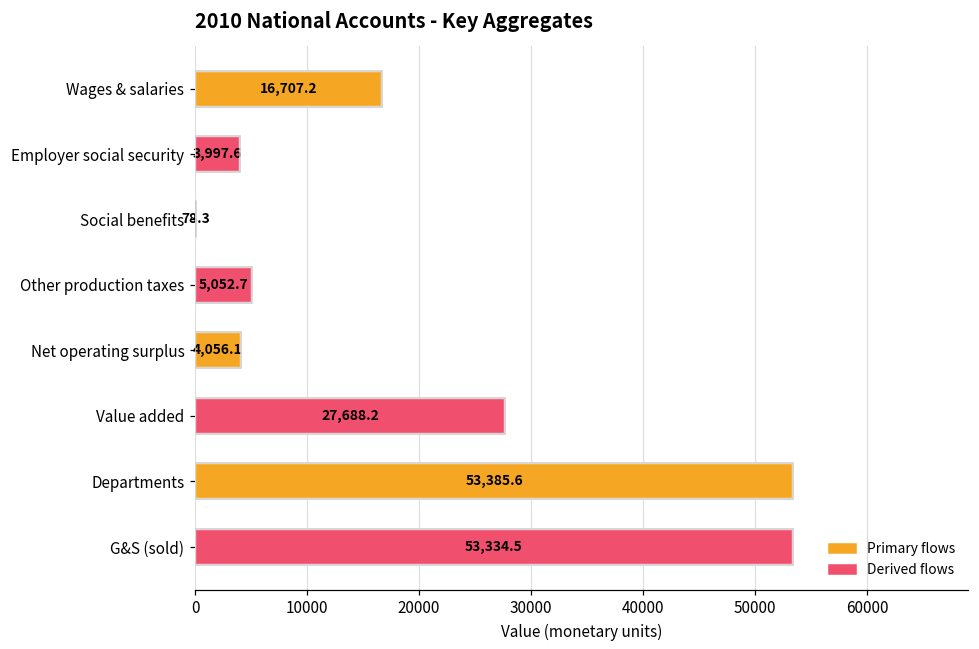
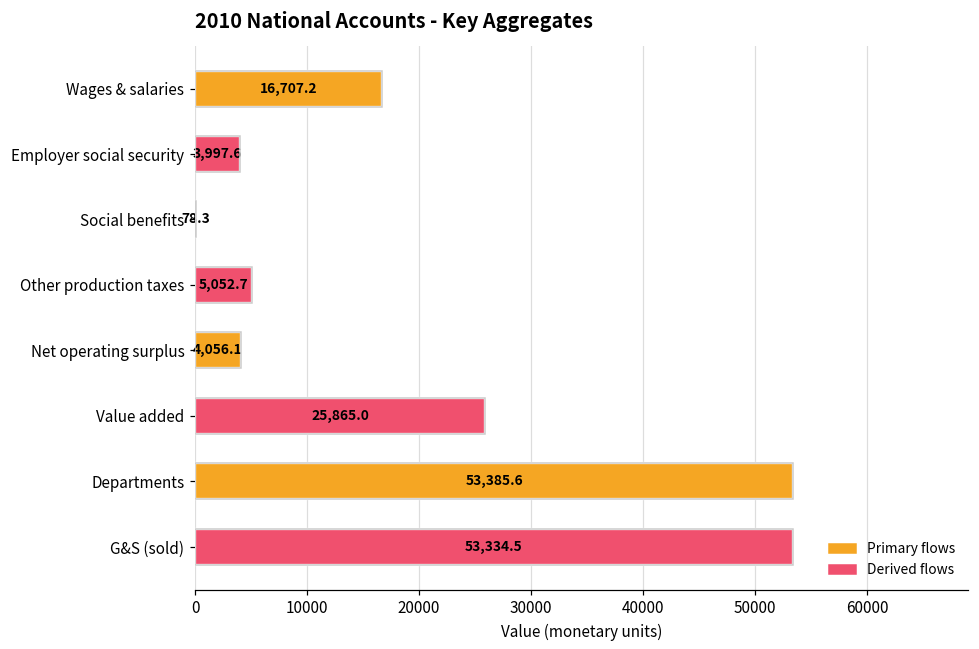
  {
    "Wages & salaries": "16,707.2",
    "Employer social security": "3,997.6",
    "Social benefits": "78.3",
    "Other production taxes": "5,052.7",
    "Net operating surplus": "4,056.1",
-   "Value added": "27,688.2",
+   "Value added": "25,865.0",
    "Departments": "53,385.6",
    "G&S (sold)": "53,334.5"
  }
